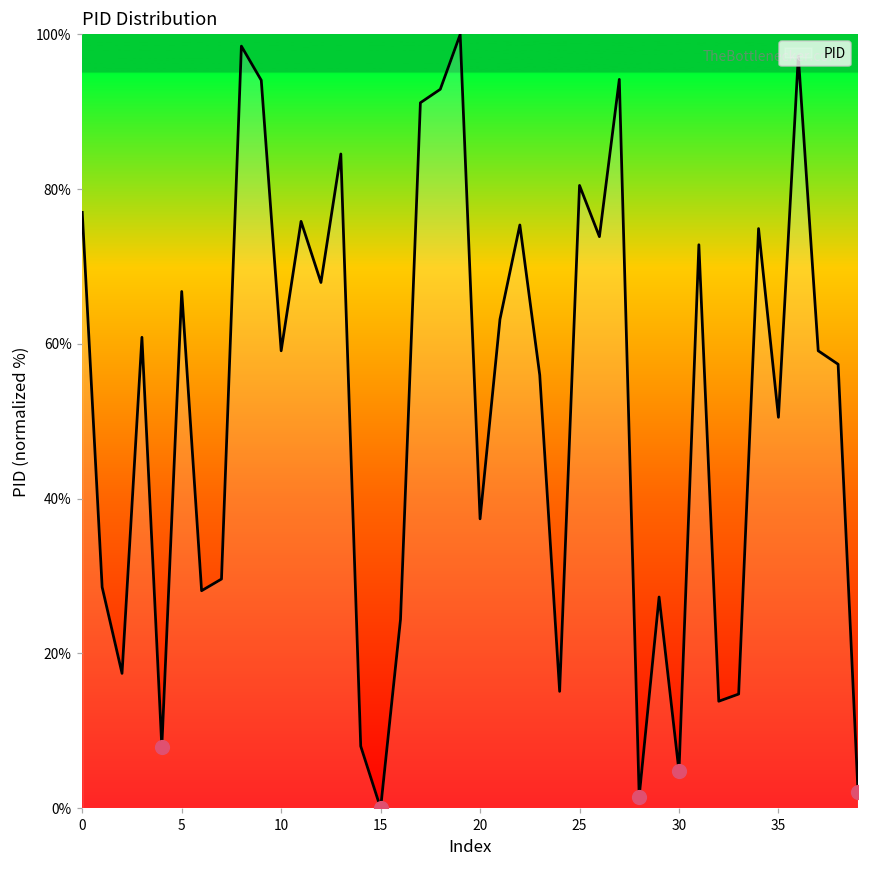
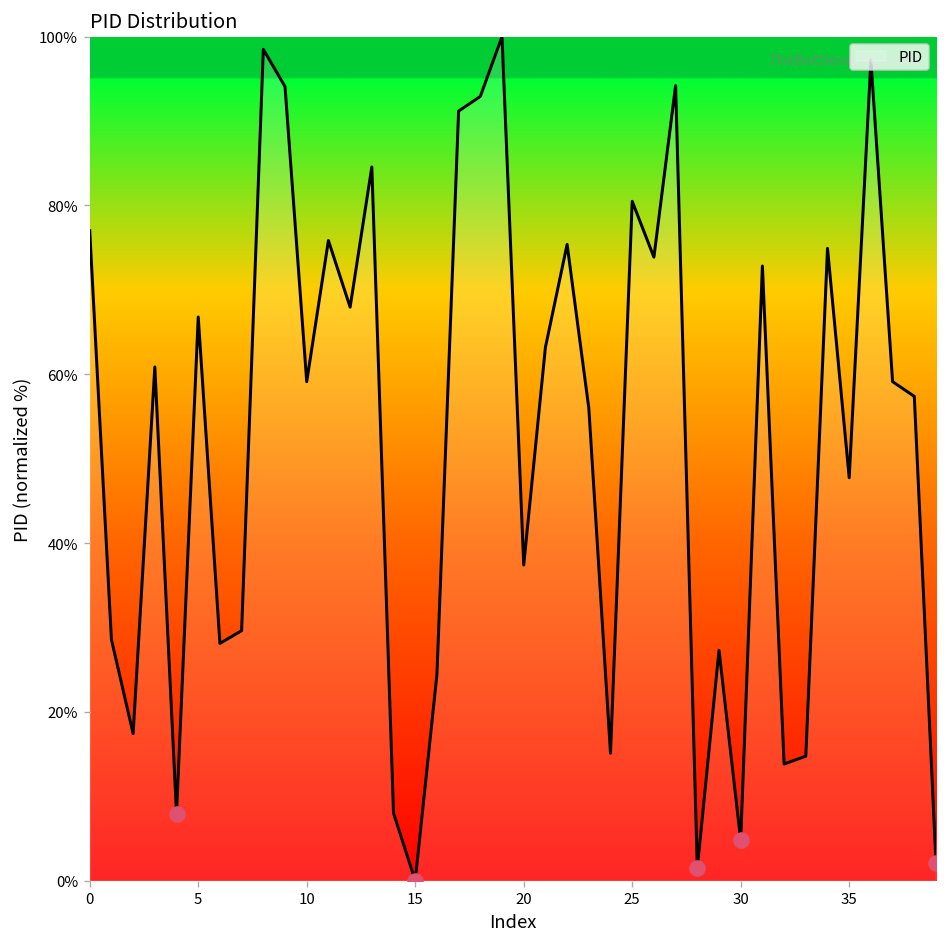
  {
    "PID": {
      "0": "77%",
      "5": "67%",
      "10": "59%",
      "20": "37%",
      "25": "80%",
-     "35": "51%"
+     "35": "48%"
    }
  }
